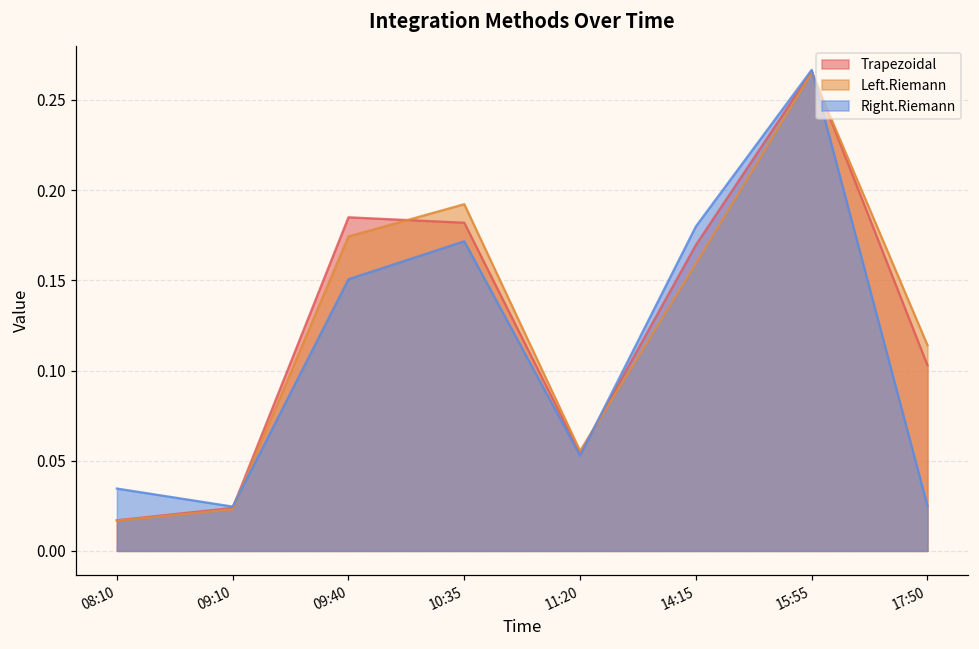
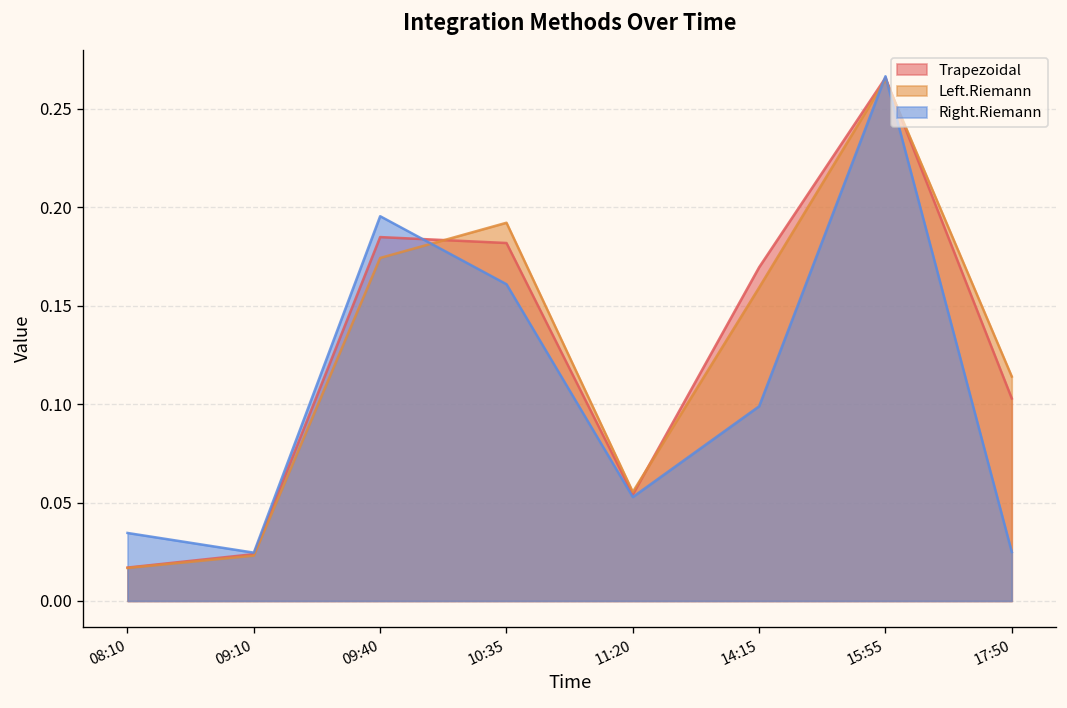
  {
    "Right.Riemann": {
      "08:10": 0.035,
-     "09:40": 0.151,
-     "10:35": 0.172,
-     "14:15": 0.180,
+     "09:40": 0.196,
+     "10:35": 0.161,
+     "14:15": 0.099,
      "17:50": 0.025
    }
  }
